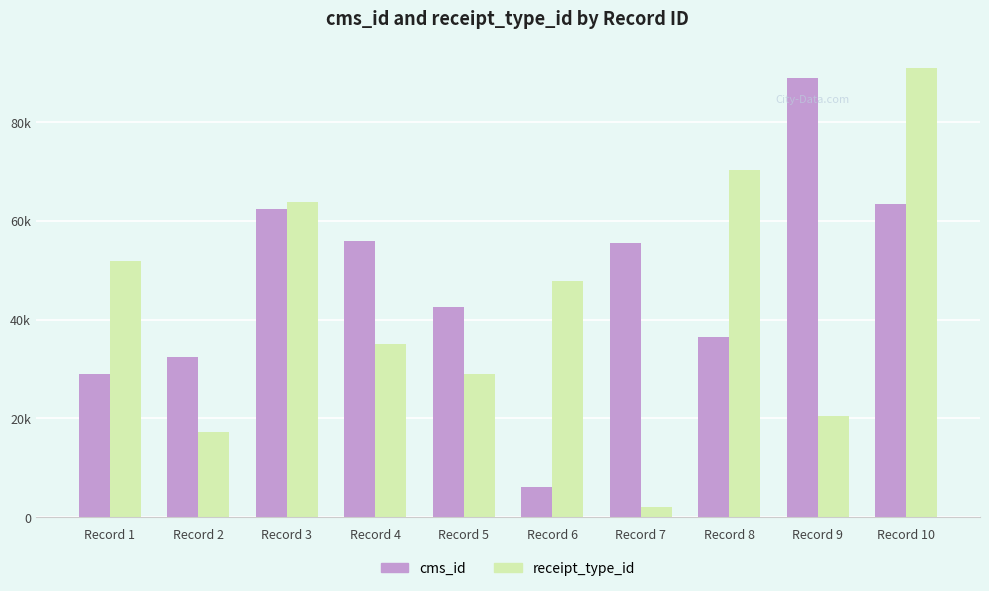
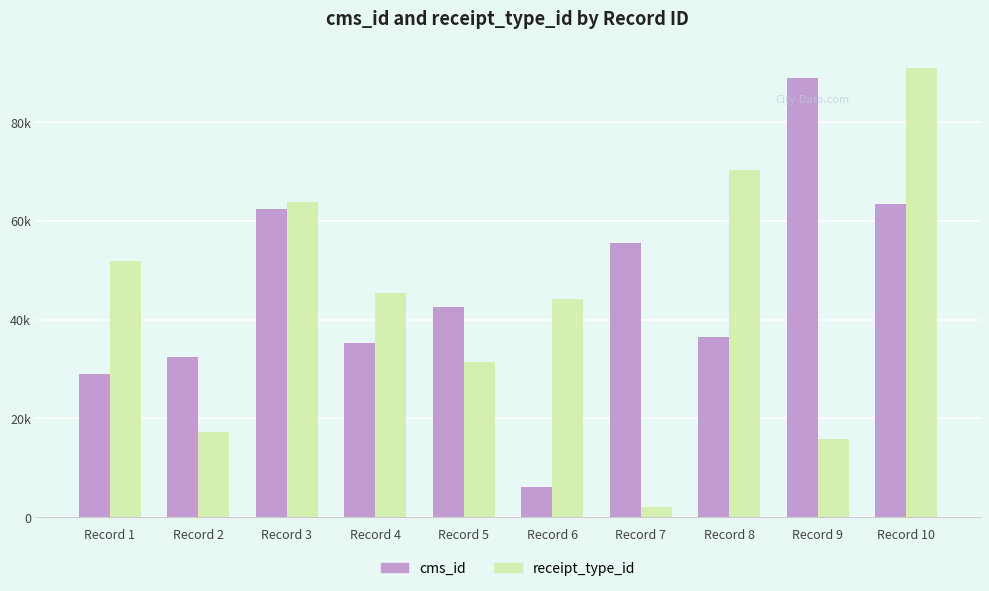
  {
    "cms_id": {
      "Record 1": 29000,
      "Record 2": 32000,
      "Record 3": 62000,
-     "Record 4": 56000,
+     "Record 4": 35000,
      "Record 5": 43000,
      "Record 6": 6000,
      "Record 7": 56000,
      "Record 8": 36000,
      "Record 9": 89000,
      "Record 10": 64000
    },
    "receipt_type_id": {
      "Record 1": 52000,
      "Record 2": 17000,
      "Record 3": 64000,
-     "Record 4": 35000,
-     "Record 5": 29000,
-     "Record 6": 48000,
+     "Record 4": 45000,
+     "Record 5": 31000,
+     "Record 6": 44000,
      "Record 7": 2000,
      "Record 8": 70000,
-     "Record 9": 21000,
+     "Record 9": 16000,
      "Record 10": 91000
    }
  }
